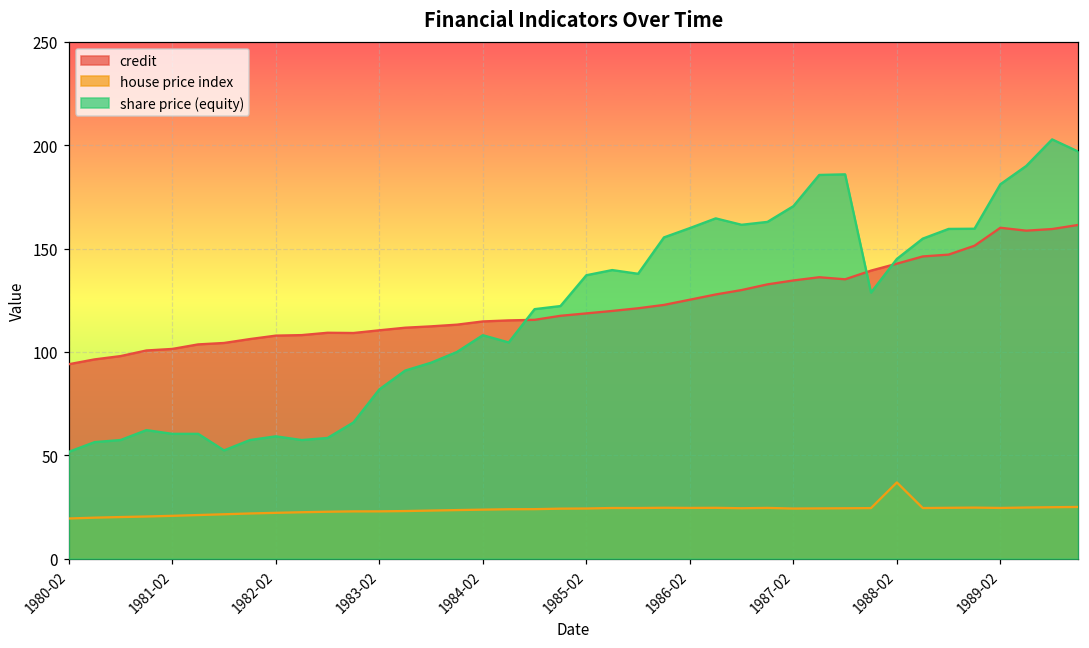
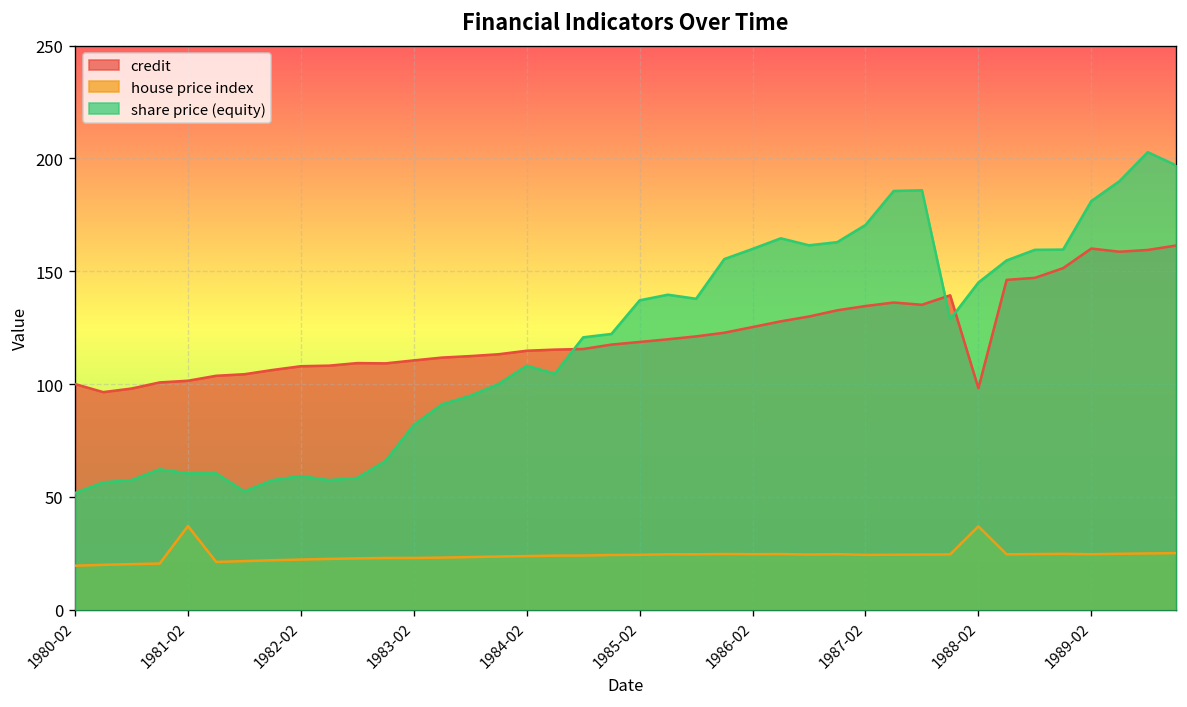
  {
    "credit": {
-     "1980-02": 94,
+     "1980-02": 100,
      "1981-02": 101,
      "1982-02": 108,
      "1983-02": 110,
      "1984-02": 115,
      "1985-02": 119,
      "1986-02": 125,
      "1987-02": 135,
-     "1988-02": 143,
+     "1988-02": 98,
      "1989-02": 160
    },
    "house price index": {
      "1980-02": 19,
-     "1981-02": 21,
+     "1981-02": 37,
      "1982-02": 22,
      "1983-02": 23,
      "1984-02": 24,
      "1985-02": 24,
      "1986-02": 25,
      "1987-02": 24,
      "1988-02": 37,
      "1989-02": 25
    },
    "share price (equity)": {
      "1980-02": 52,
      "1981-02": 60,
      "1982-02": 59,
      "1983-02": 82,
      "1984-02": 108,
      "1985-02": 137,
      "1986-02": 160,
      "1987-02": 171,
      "1988-02": 145,
      "1989-02": 181
    }
  }
